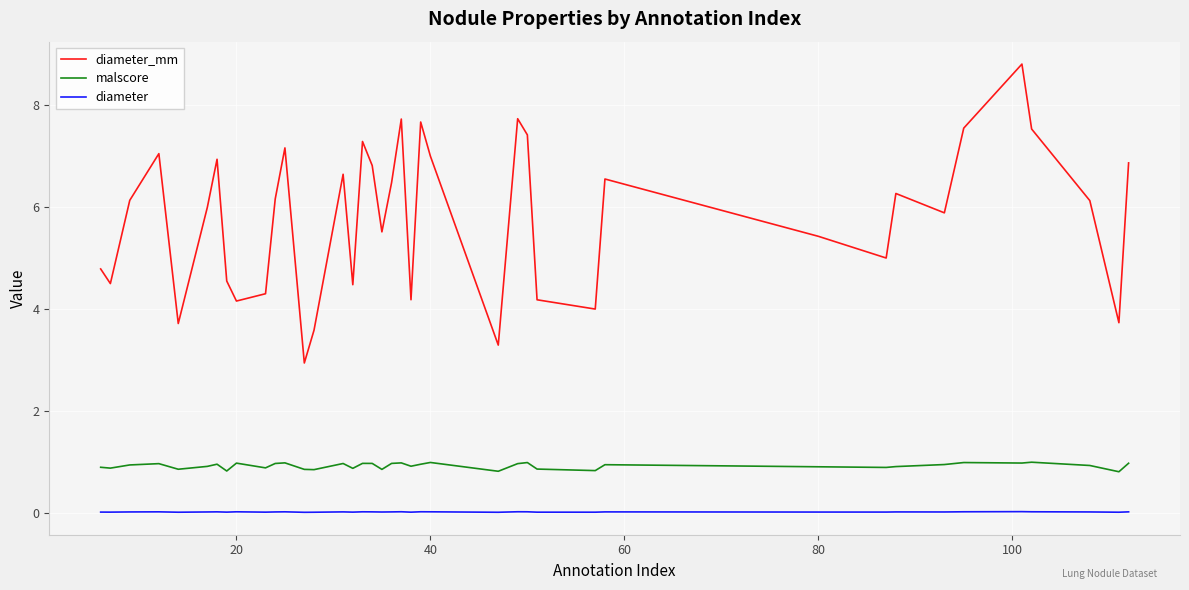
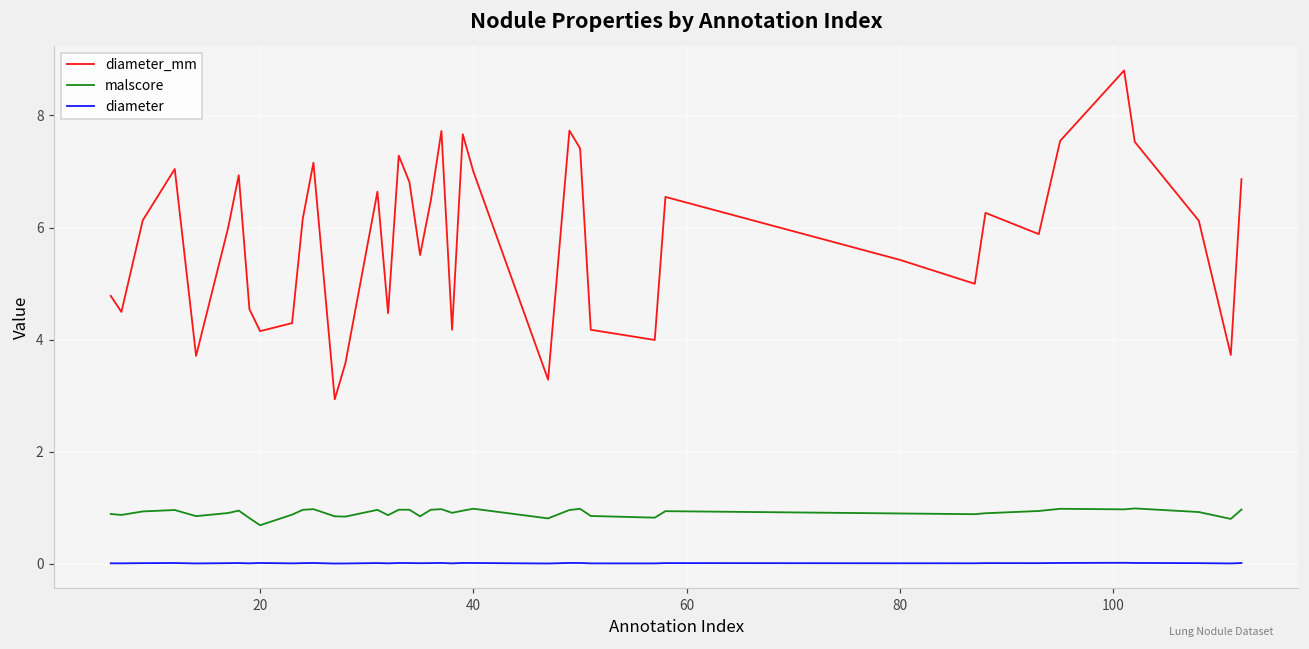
  {
    "diameter_mm": {
      "20": 4.2,
      "40": 7.0,
      "80": 5.4
    },
    "malscore": {
-     "20": 1.0,
+     "20": 0.7,
      "40": 1.0,
      "80": 0.9
    },
    "diameter": {
      "20": 0.0,
      "40": 0.0,
      "80": 0.0
    }
  }
